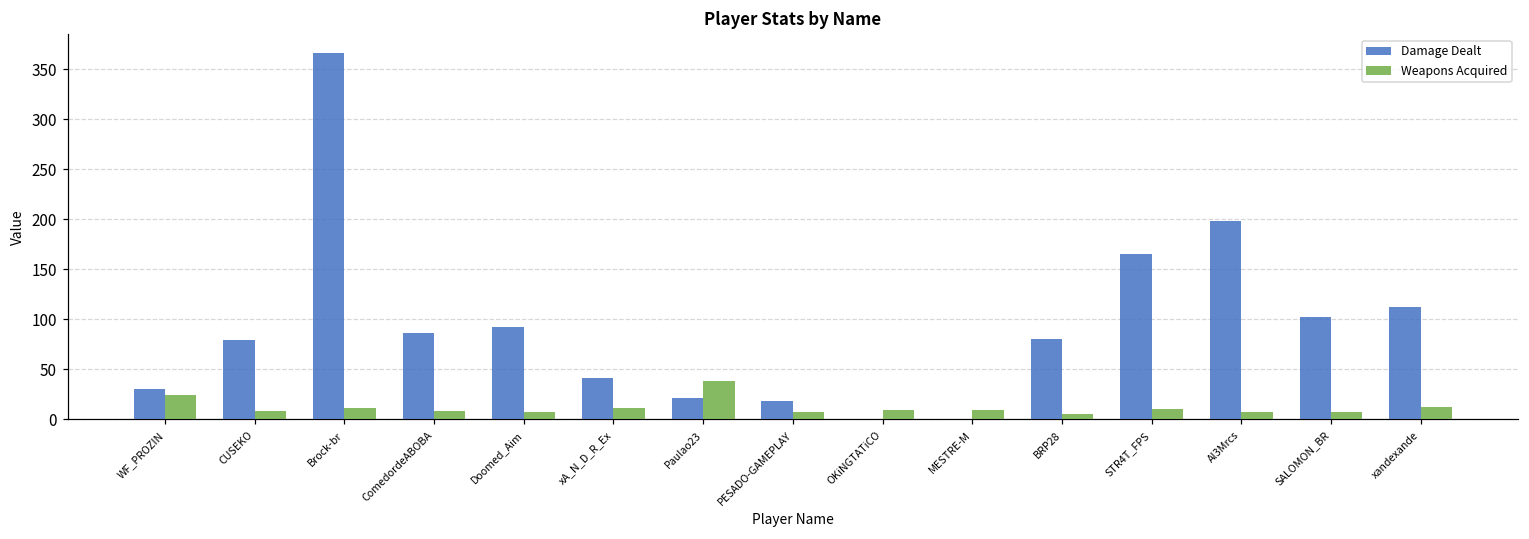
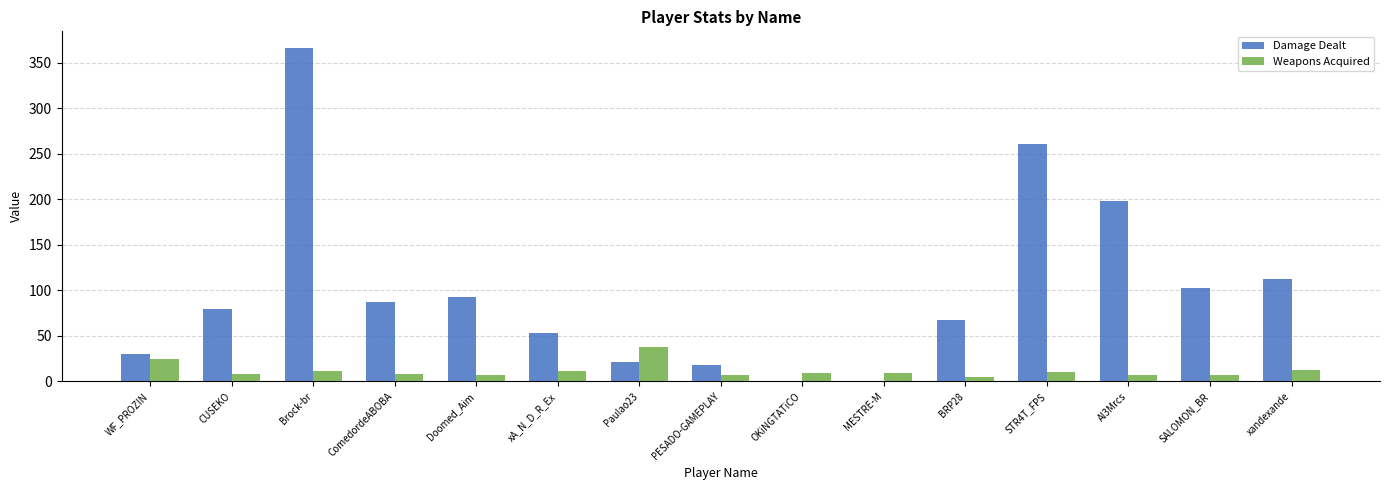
  {
    "Damage Dealt": {
      "WF_PROZIN": 30,
      "CUSEKO": 80,
      "Brock-br": 370,
      "ComedordeABOBA": 90,
      "Doomed_Aim": 90,
-     "xA_N_D_R_Ex": 40,
+     "xA_N_D_R_Ex": 50,
      "Paulao23": 20,
      "PESADO-GAMEPLAY": 20,
      "OKiNGTATiCO": 0,
      "MESTRE-M": 0,
-     "BRP28": 80,
-     "STR4T_FPS": 170,
+     "BRP28": 70,
+     "STR4T_FPS": 260,
      "Al3Mrcs": 200,
      "SALOMON_BR": 100,
      "xandexande": 110
    },
    "Weapons Acquired": {
      "WF_PROZIN": 20,
      "CUSEKO": 10,
      "Brock-br": 10,
      "ComedordeABOBA": 10,
      "Doomed_Aim": 10,
      "xA_N_D_R_Ex": 10,
      "Paulao23": 40,
      "PESADO-GAMEPLAY": 10,
      "OKiNGTATiCO": 10,
      "MESTRE-M": 10,
      "BRP28": 10,
      "STR4T_FPS": 10,
      "Al3Mrcs": 10,
      "SALOMON_BR": 10,
      "xandexande": 10
    }
  }
